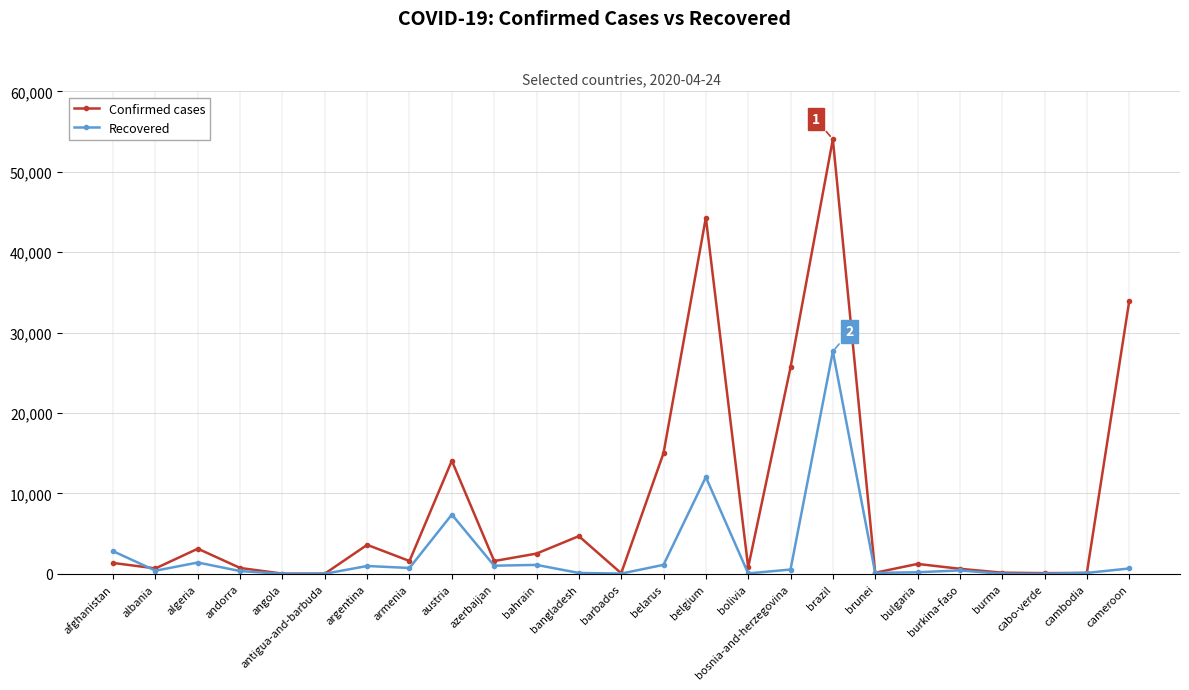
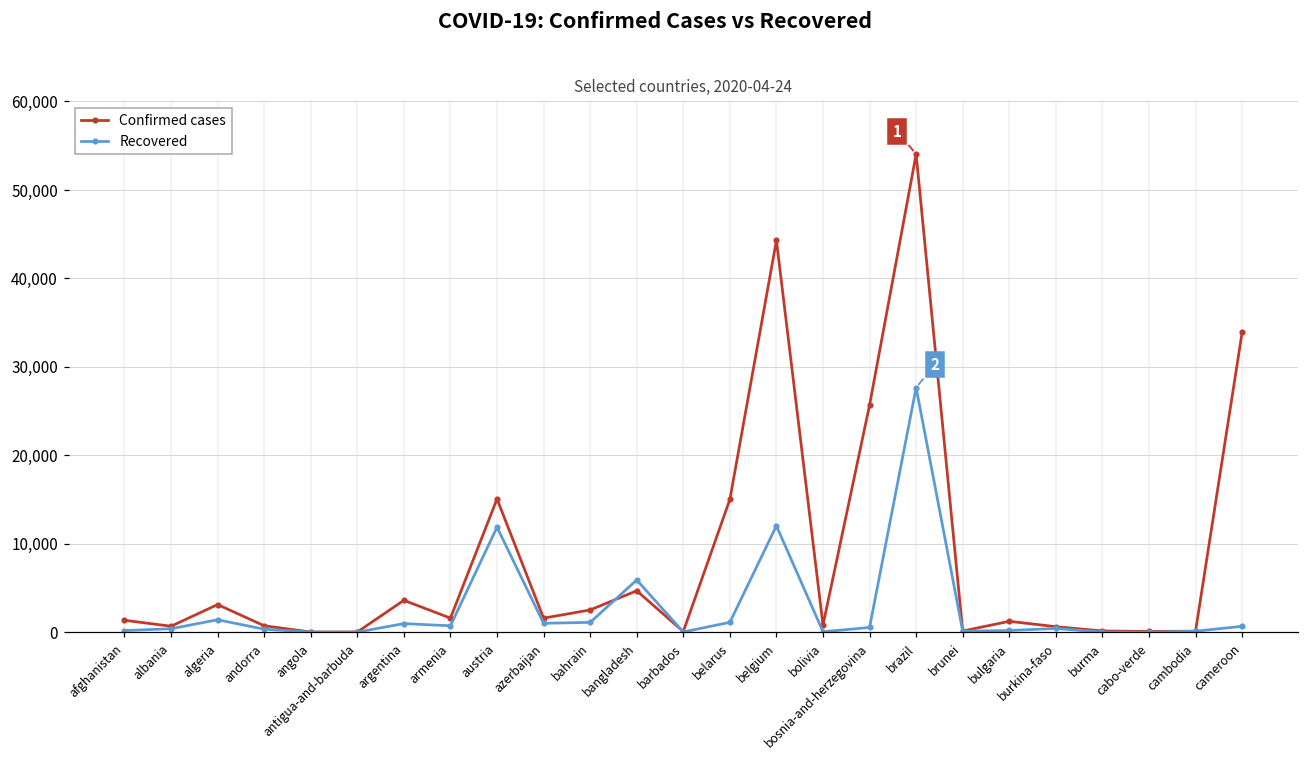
  {
    "Confirmed cases": {
      "afghanistan": "1,000",
      "algeria": "3,000",
      "andorra": "1,000",
      "argentina": "4,000",
      "armenia": "2,000",
-     "austria": "14,000",
+     "austria": "15,000",
      "azerbaijan": "2,000",
      "bahrain": "3,000",
      "bangladesh": "5,000",
      "belarus": "15,000",
      "belgium": "44,000",
      "bolivia": "1,000",
      "bosnia-and-herzegovina": "26,000",
      "bulgaria": "1,000",
      "cameroon": "34,000"
    },
    "Recovered": {
-     "afghanistan": "3,000",
+     "afghanistan": "0",
      "algeria": "1,000",
      "andorra": "0",
      "argentina": "1,000",
      "armenia": "1,000",
-     "austria": "7,000",
+     "austria": "12,000",
      "azerbaijan": "1,000",
      "bahrain": "1,000",
-     "bangladesh": "0",
+     "bangladesh": "6,000",
      "belarus": "1,000",
      "belgium": "12,000",
      "bolivia": "0",
      "bosnia-and-herzegovina": "1,000",
      "bulgaria": "0",
      "cameroon": "1,000"
    }
  }
